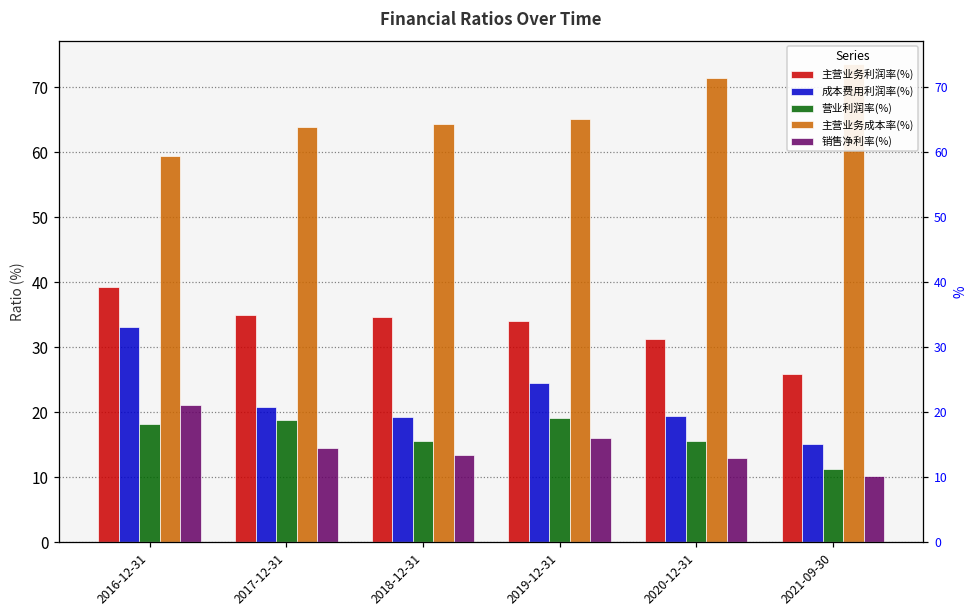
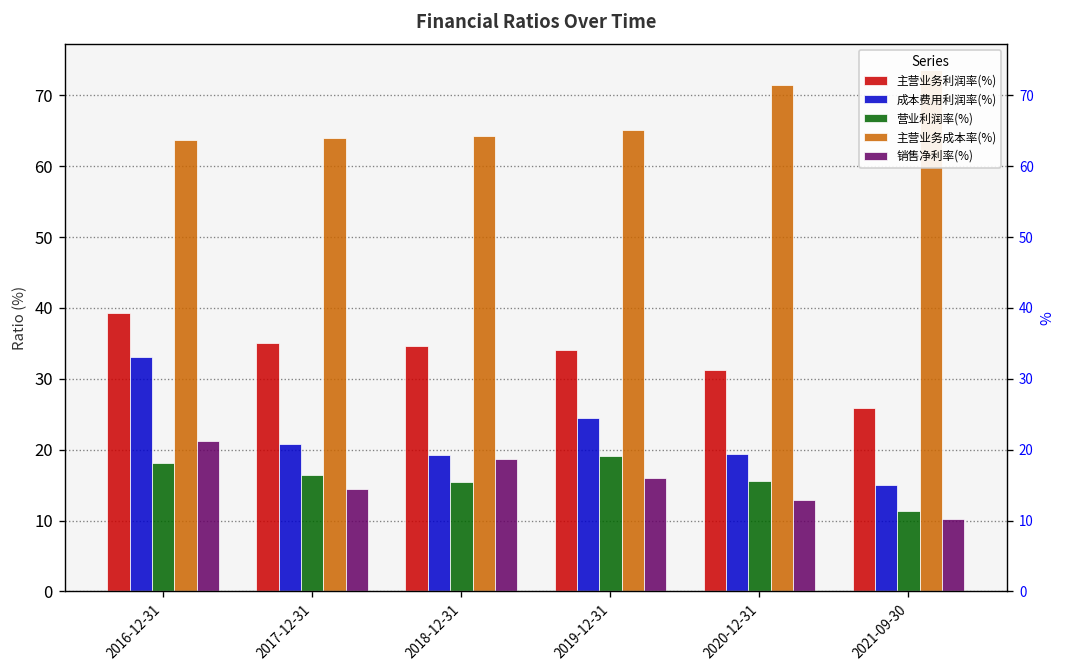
  {
    "主营业务利润率(%)": {
      "2016-12-31": 39,
      "2017-12-31": 35,
      "2018-12-31": 35,
      "2019-12-31": 34,
      "2020-12-31": 31,
      "2021-09-30": 26
    },
    "成本费用利润率(%)": {
      "2016-12-31": 33,
      "2017-12-31": 21,
      "2018-12-31": 19,
      "2019-12-31": 24,
      "2020-12-31": 19,
      "2021-09-30": 15
    },
    "营业利润率(%)": {
      "2016-12-31": 18,
-     "2017-12-31": 19,
+     "2017-12-31": 16,
      "2018-12-31": 16,
      "2019-12-31": 19,
      "2020-12-31": 16,
      "2021-09-30": 11
    },
    "主营业务成本率(%)": {
-     "2016-12-31": 59,
+     "2016-12-31": 64,
      "2017-12-31": 64,
      "2018-12-31": 64,
      "2019-12-31": 65,
      "2020-12-31": 71
    },
    "销售净利率(%)": {
      "2016-12-31": 21,
      "2017-12-31": 14,
-     "2018-12-31": 13,
+     "2018-12-31": 19,
      "2019-12-31": 16,
      "2020-12-31": 13,
      "2021-09-30": 10
    }
  }
